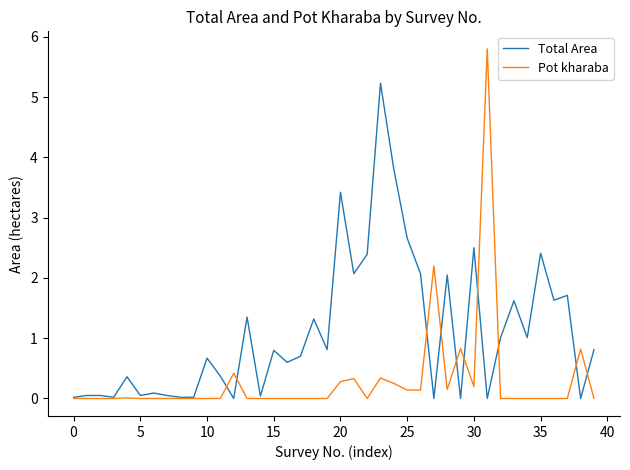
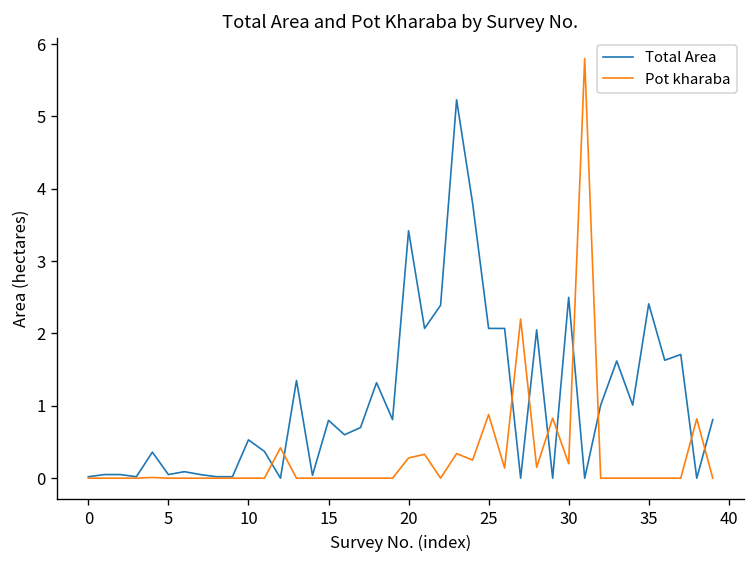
  {
    "Total Area": {
      "5": 0.1,
-     "10": 0.7,
+     "10": 0.5,
      "15": 0.8,
      "20": 3.4,
-     "25": 2.7,
+     "25": 2.1,
      "30": 2.5,
      "35": 2.4
    },
    "Pot kharaba": {
      "5": 0.0,
      "10": 0.0,
      "15": 0.0,
      "20": 0.3,
-     "25": 0.1,
+     "25": 0.9,
      "30": 0.2,
      "35": 0.0
    }
  }
